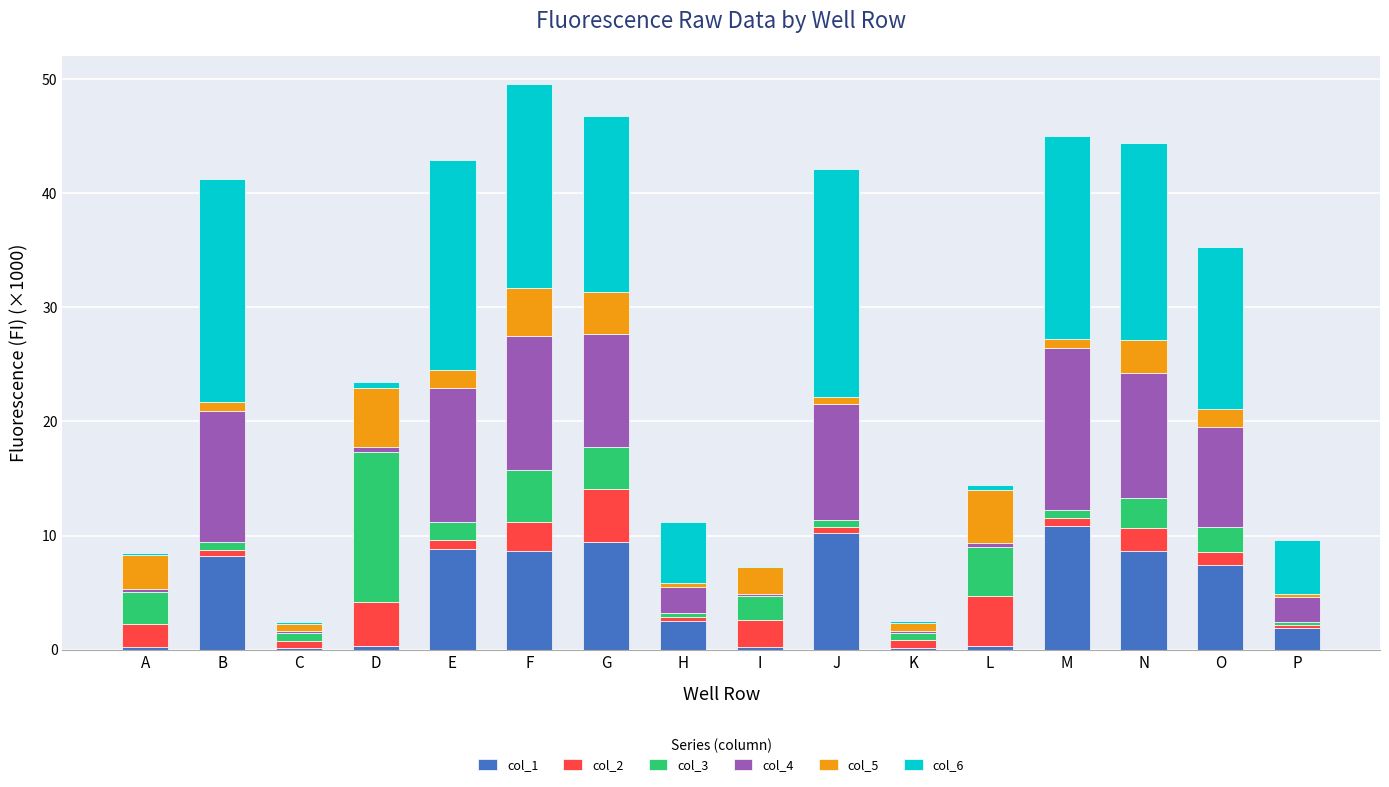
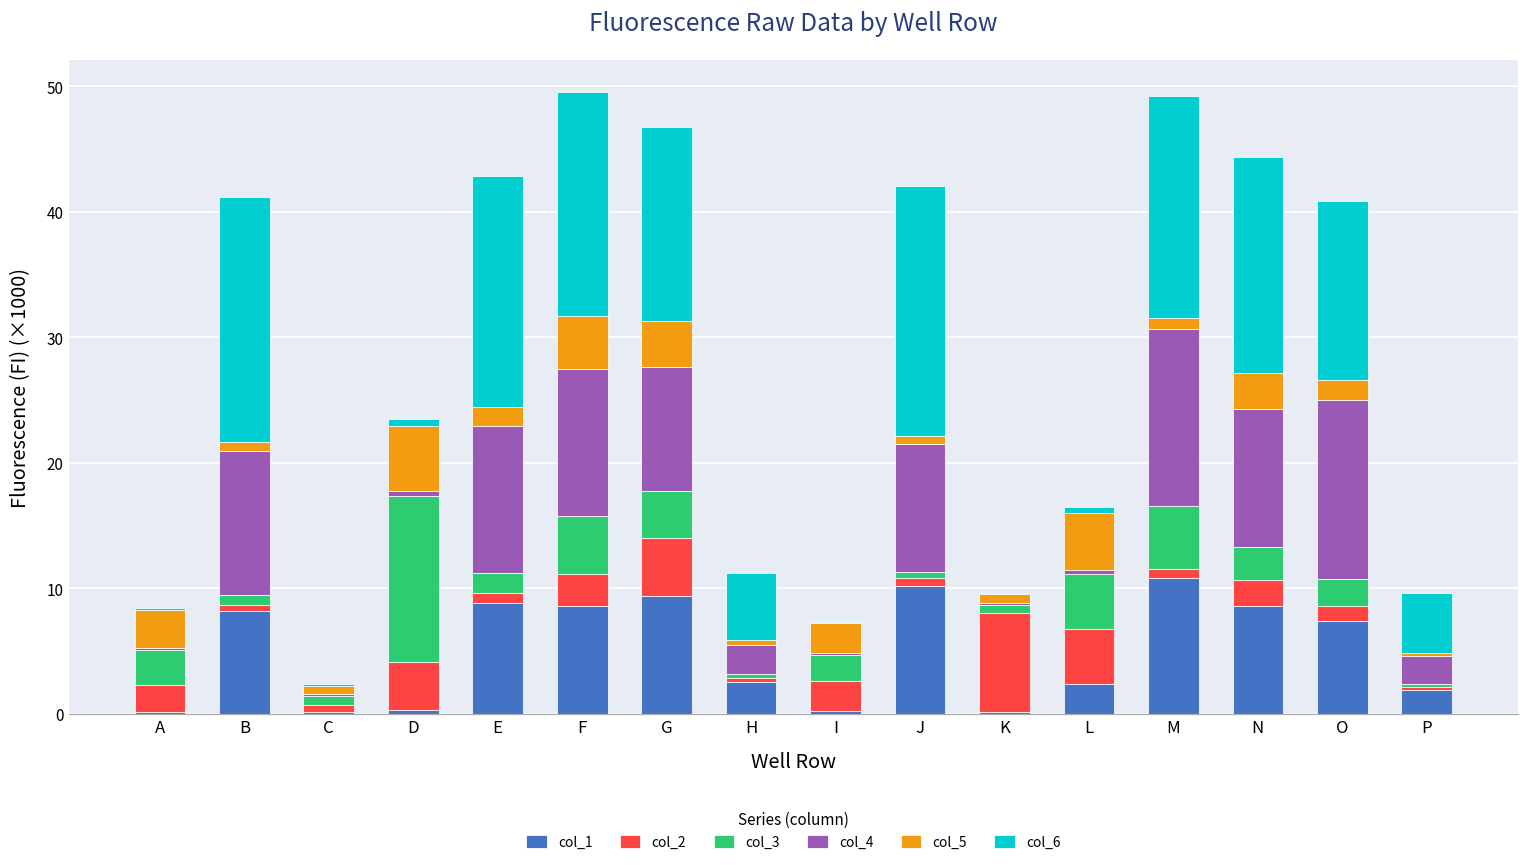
  {
    "col_1": {
      "B": 8.2,
      "D": 0.3,
      "E": 8.8,
      "F": 8.6,
      "G": 9.4,
      "H": 2.5,
      "J": 10.2,
-     "L": 0.4,
+     "L": 2.4,
      "M": 10.8,
      "N": 8.6,
      "O": 7.4,
      "P": 1.9
    },
    "col_2": {
      "A": 2.1,
      "B": 0.5,
      "C": 0.5,
      "D": 3.8,
      "E": 0.8,
      "F": 2.5,
      "G": 4.6,
      "H": 0.3,
      "I": 2.4,
      "J": 0.6,
-     "K": 0.6,
+     "K": 7.8,
      "L": 4.3,
      "M": 0.7,
      "N": 2.1,
      "O": 1.2
    },
    "col_3": {
      "A": 2.8,
      "B": 0.7,
      "C": 0.7,
      "D": 13.2,
      "E": 1.6,
      "F": 4.6,
      "G": 3.7,
      "H": 0.3,
      "I": 2.1,
      "J": 0.5,
      "K": 0.6,
      "L": 4.4,
-     "M": 0.8,
+     "M": 5.0,
      "N": 2.6,
      "O": 2.2,
      "P": 0.3
    },
    "col_4": {
      "B": 11.5,
      "D": 0.4,
      "E": 11.7,
      "F": 11.7,
      "G": 9.9,
      "H": 2.3,
      "J": 10.2,
      "L": 0.4,
      "M": 14.1,
      "N": 11.0,
-     "O": 8.7,
+     "O": 14.2,
      "P": 2.2
    },
    "col_5": {
      "A": 3.0,
      "B": 0.7,
      "C": 0.6,
      "D": 5.2,
      "E": 1.6,
      "F": 4.3,
      "G": 3.7,
      "H": 0.4,
      "I": 2.4,
      "J": 0.6,
      "K": 0.7,
      "L": 4.6,
      "M": 0.8,
      "N": 2.9,
      "O": 1.6,
      "P": 0.2
    },
    "col_6": {
      "B": 19.5,
      "D": 0.5,
      "E": 18.4,
      "F": 17.8,
      "G": 15.4,
      "H": 5.3,
      "J": 20.0,
      "L": 0.5,
      "M": 17.7,
      "N": 17.2,
      "O": 14.2,
      "P": 4.8
    }
  }
